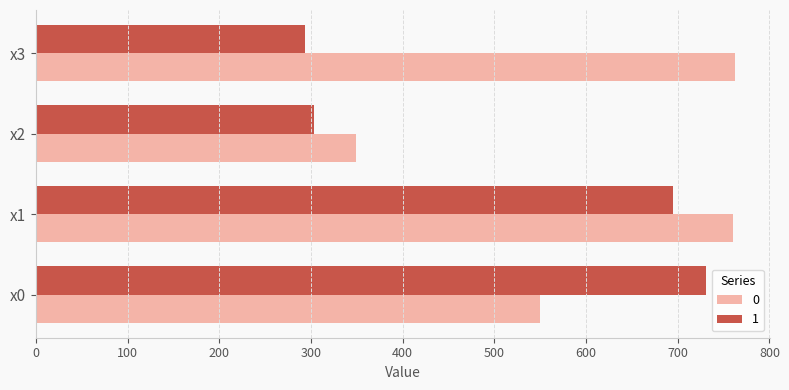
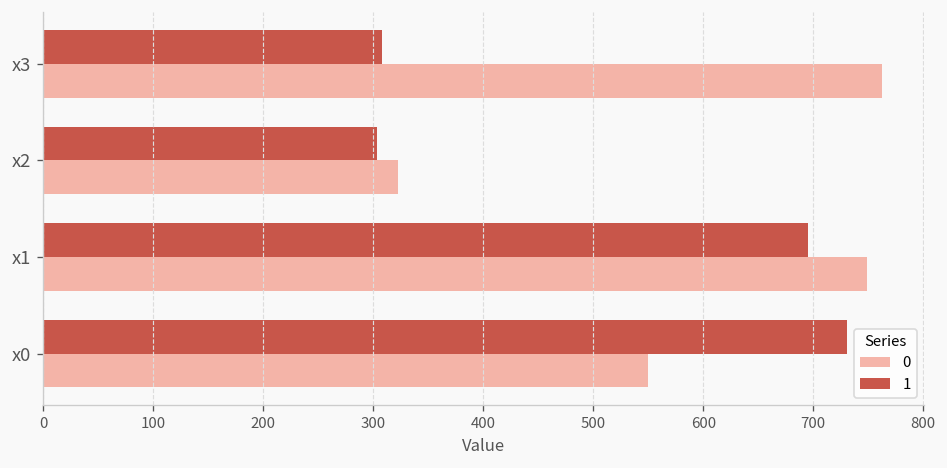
  {
    "0": {
      "x3": 760,
-     "x2": 350,
-     "x1": 760,
+     "x2": 320,
+     "x1": 750,
      "x0": 550
    },
    "1": {
-     "x3": 290,
+     "x3": 310,
      "x2": 300,
      "x1": 700,
      "x0": 730
    }
  }
